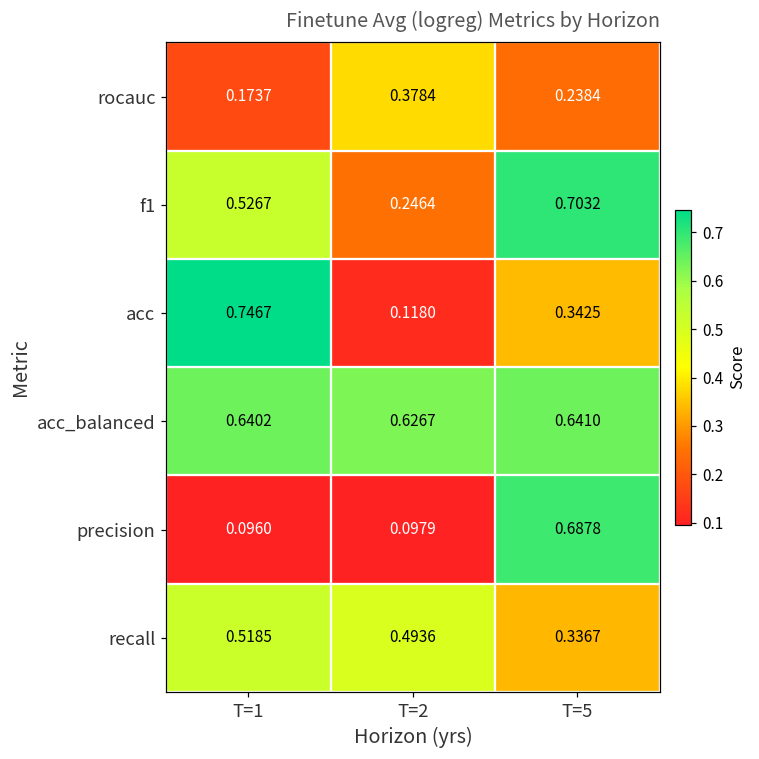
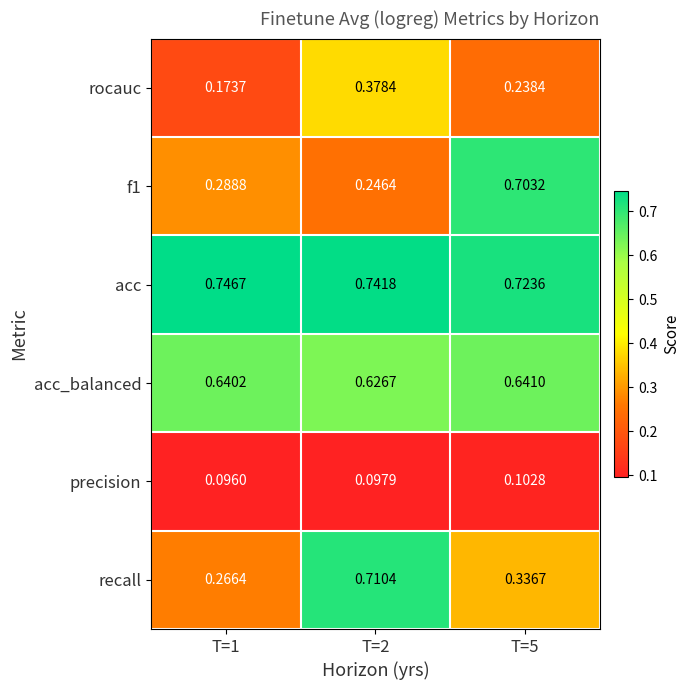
  {
    "rocauc": {
      "T=1": 0.1737,
      "T=2": 0.3784,
      "T=5": 0.2384
    },
    "f1": {
-     "T=1": 0.5267,
+     "T=1": 0.2888,
      "T=2": 0.2464,
      "T=5": 0.7032
    },
    "acc": {
      "T=1": 0.7467,
-     "T=2": 0.1180,
-     "T=5": 0.3425
+     "T=2": 0.7418,
+     "T=5": 0.7236
    },
    "acc_balanced": {
      "T=1": 0.6402,
      "T=2": 0.6267,
      "T=5": 0.6410
    },
    "precision": {
      "T=1": 0.0960,
      "T=2": 0.0979,
-     "T=5": 0.6878
+     "T=5": 0.1028
    },
    "recall": {
-     "T=1": 0.5185,
-     "T=2": 0.4936,
+     "T=1": 0.2664,
+     "T=2": 0.7104,
      "T=5": 0.3367
    }
  }
